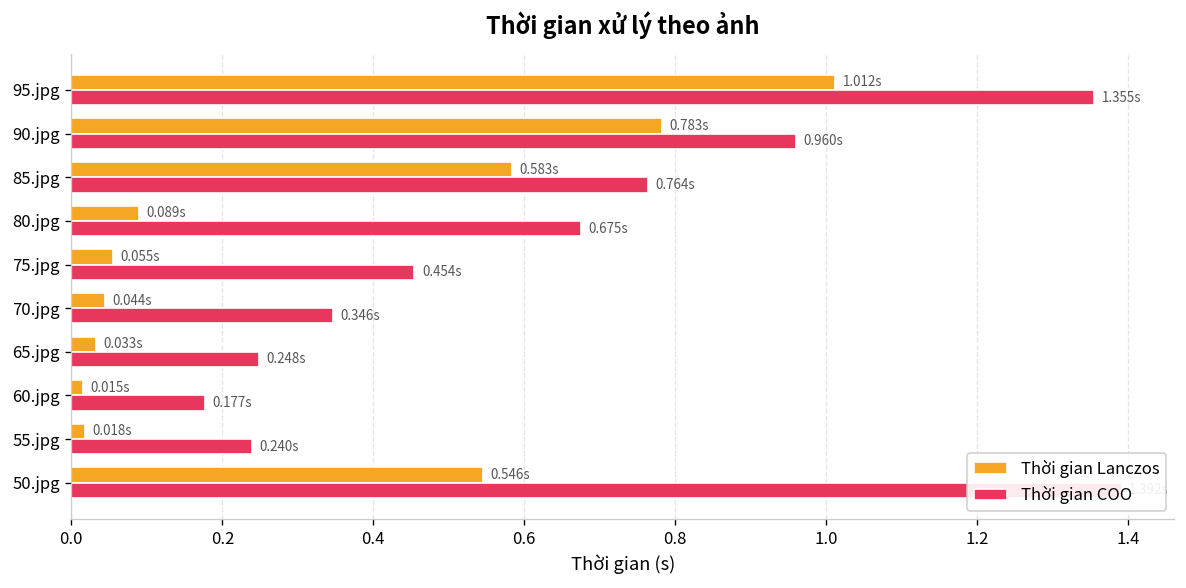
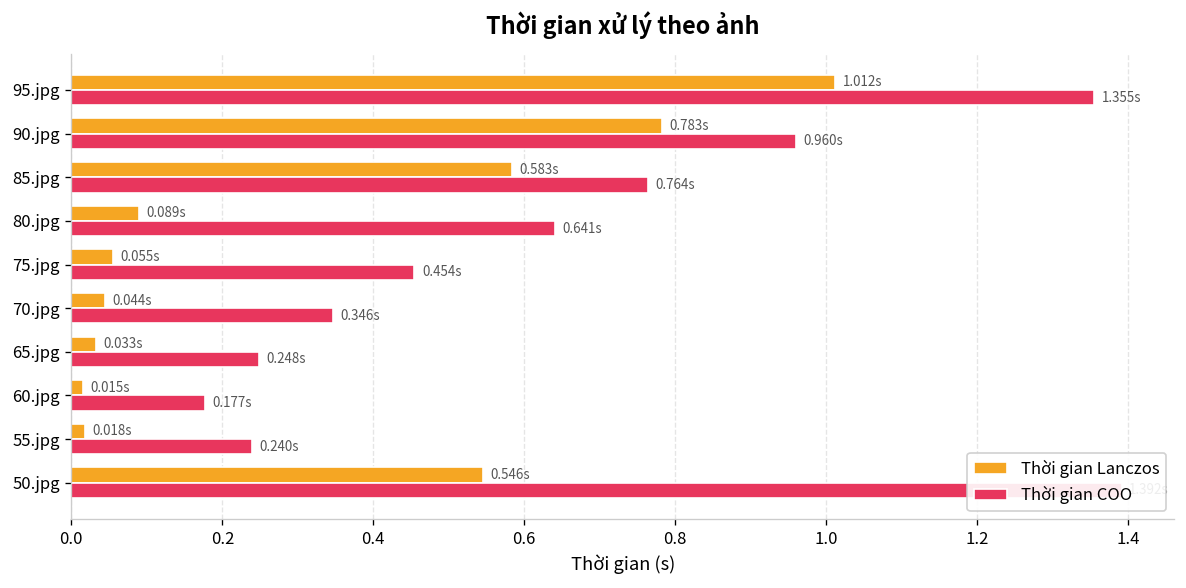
  {
    "Thời gian Lanczos": {
      "95.jpg": "1.012s",
      "90.jpg": "0.783s",
      "85.jpg": "0.583s",
      "80.jpg": "0.089s",
      "75.jpg": "0.055s",
      "70.jpg": "0.044s",
      "65.jpg": "0.033s",
      "60.jpg": "0.015s",
      "55.jpg": "0.018s",
      "50.jpg": "0.546s"
    },
    "Thời gian COO": {
      "95.jpg": "1.355s",
      "90.jpg": "0.960s",
      "85.jpg": "0.764s",
-     "80.jpg": "0.675s",
+     "80.jpg": "0.641s",
      "75.jpg": "0.454s",
      "70.jpg": "0.346s",
      "65.jpg": "0.248s",
      "60.jpg": "0.177s",
      "55.jpg": "0.240s"
    }
  }
